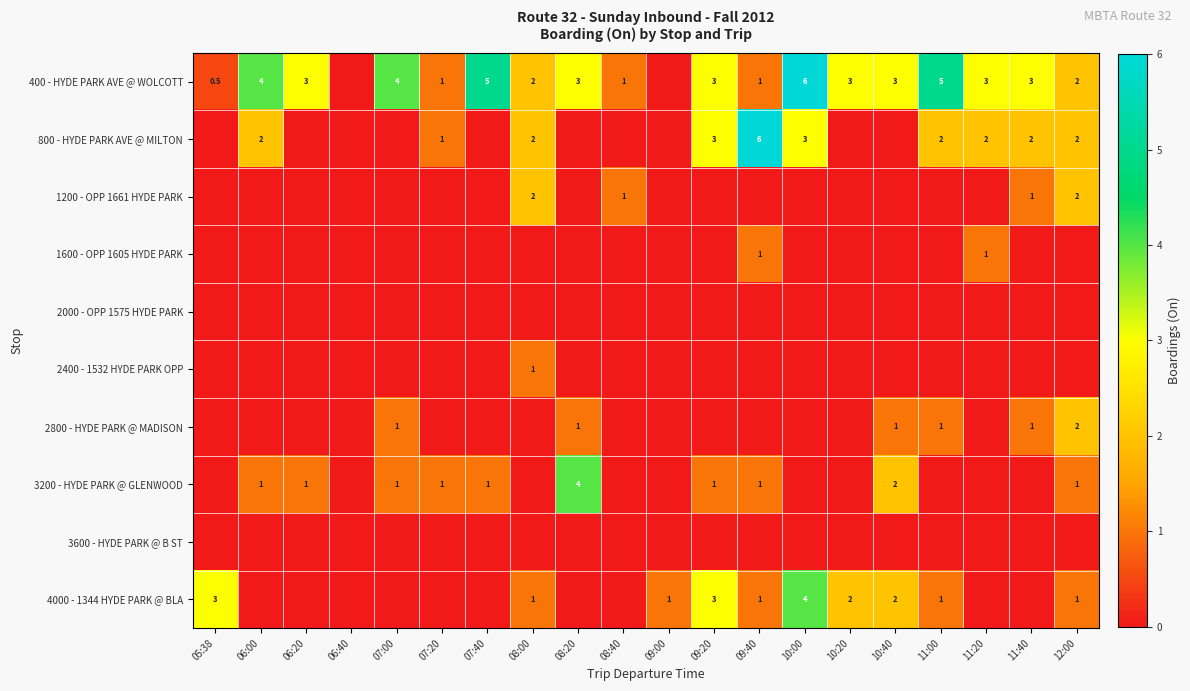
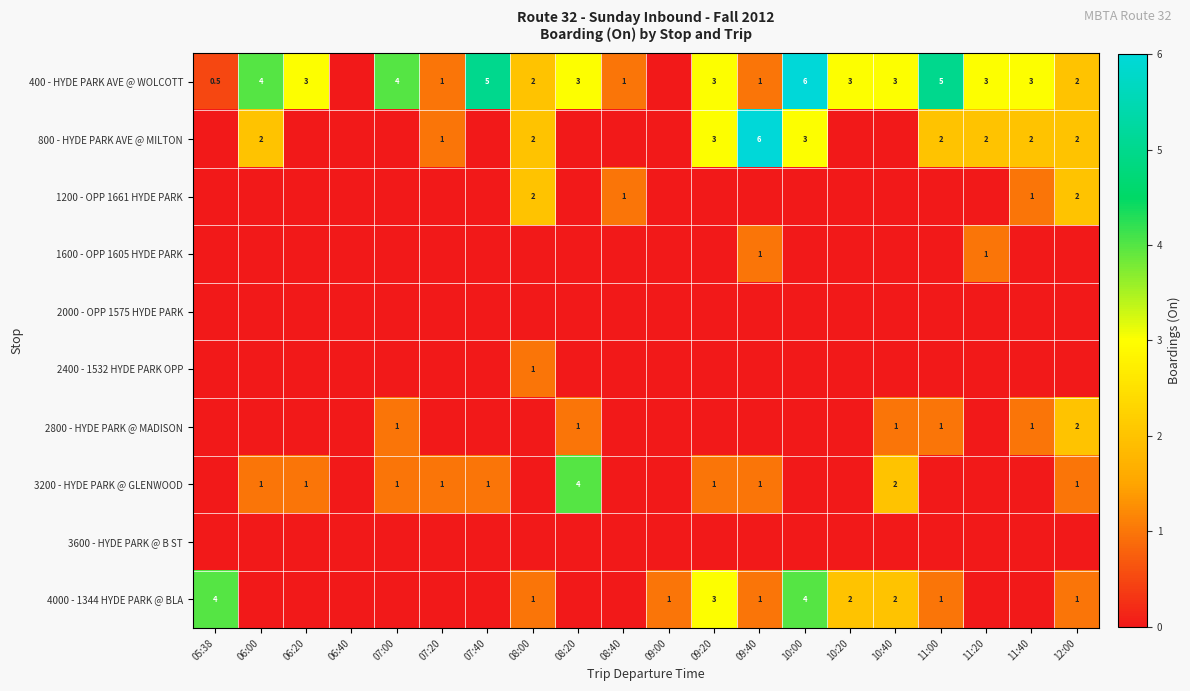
  {
    "400 - HYDE PARK AVE @ WOLCOTT": {
      "05:38": 0.5,
      "06:00": 4,
      "06:20": 3,
      "07:00": 4,
      "07:20": 1,
      "07:40": 5,
      "08:00": 2,
      "08:20": 3,
      "08:40": 1,
      "09:20": 3,
      "09:40": 1,
      "10:00": 6,
      "10:20": 3,
      "10:40": 3,
      "11:00": 5,
      "11:20": 3,
      "11:40": 3,
      "12:00": 2
    },
    "800 - HYDE PARK AVE @ MILTON": {
      "06:00": 2,
      "07:20": 1,
      "08:00": 2,
      "09:20": 3,
      "09:40": 6,
      "10:00": 3,
      "11:00": 2,
      "11:20": 2,
      "11:40": 2,
      "12:00": 2
    },
    "1200 - OPP 1661 HYDE PARK": {
      "08:00": 2,
      "08:40": 1,
      "11:40": 1,
      "12:00": 2
    },
    "1600 - OPP 1605 HYDE PARK": {
      "09:40": 1,
      "11:20": 1
    },
    "2400 - 1532 HYDE PARK OPP": {
      "08:00": 1
    },
    "2800 - HYDE PARK @ MADISON": {
      "07:00": 1,
      "08:20": 1,
      "10:40": 1,
      "11:00": 1,
      "11:40": 1,
      "12:00": 2
    },
    "3200 - HYDE PARK @ GLENWOOD": {
      "06:00": 1,
      "06:20": 1,
      "07:00": 1,
      "07:20": 1,
      "07:40": 1,
      "08:20": 4,
      "09:20": 1,
      "09:40": 1,
      "10:40": 2,
      "12:00": 1
    },
    "4000 - 1344 HYDE PARK @ BLA": {
-     "05:38": 3,
+     "05:38": 4,
      "08:00": 1,
      "09:00": 1,
      "09:20": 3,
      "09:40": 1,
      "10:00": 4,
      "10:20": 2,
      "10:40": 2,
      "11:00": 1,
      "12:00": 1
    }
  }
